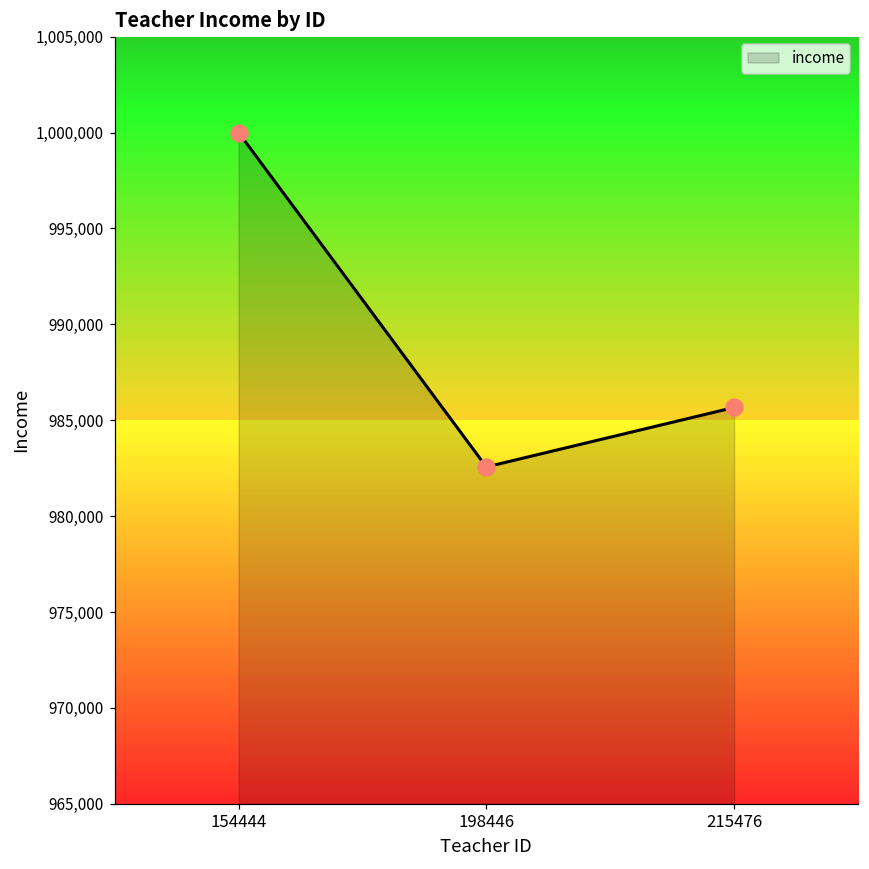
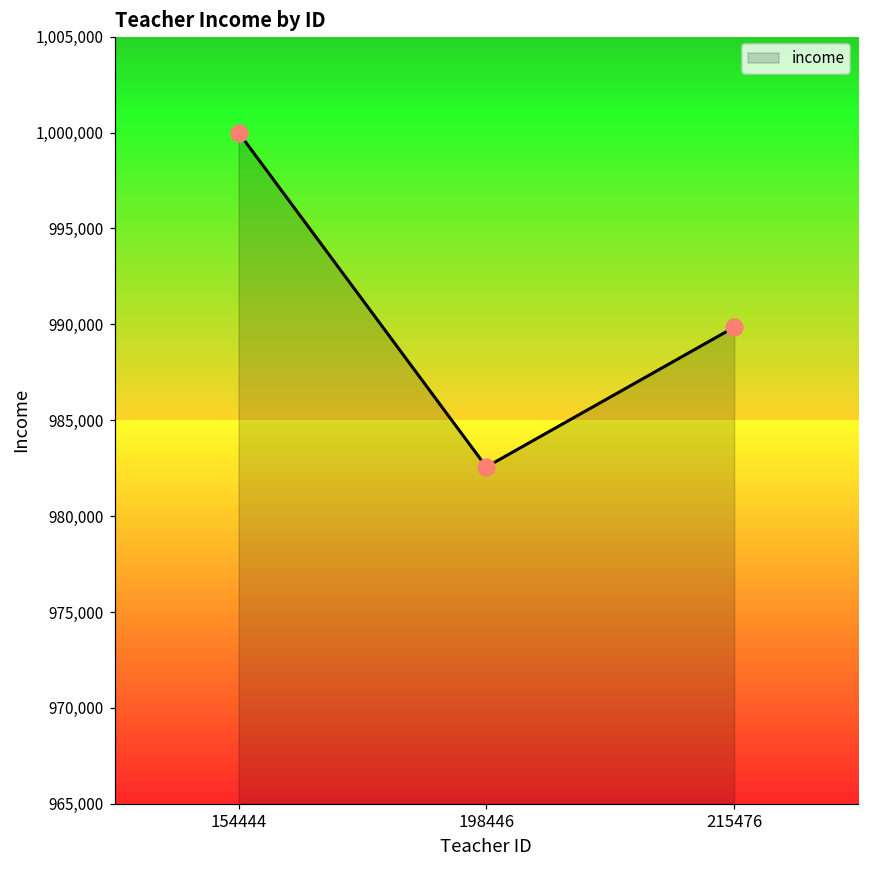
  {
    "154444": "1,000,000",
    "198446": "982,600",
-   "215476": "985,700"
+   "215476": "989,800"
  }
